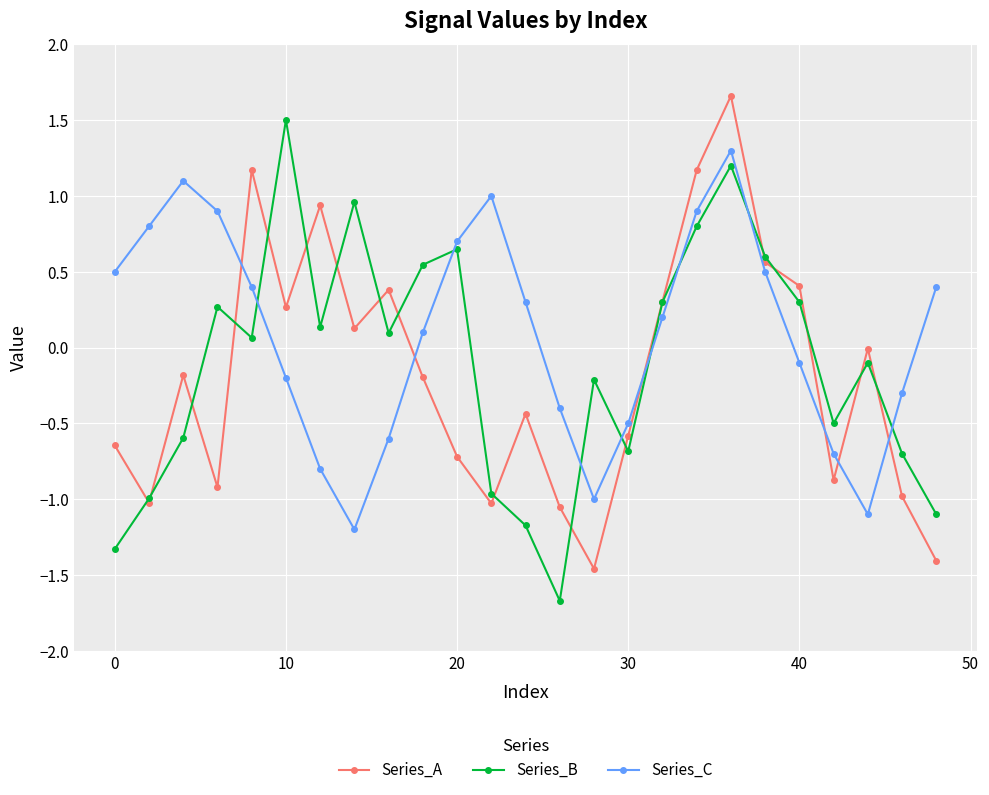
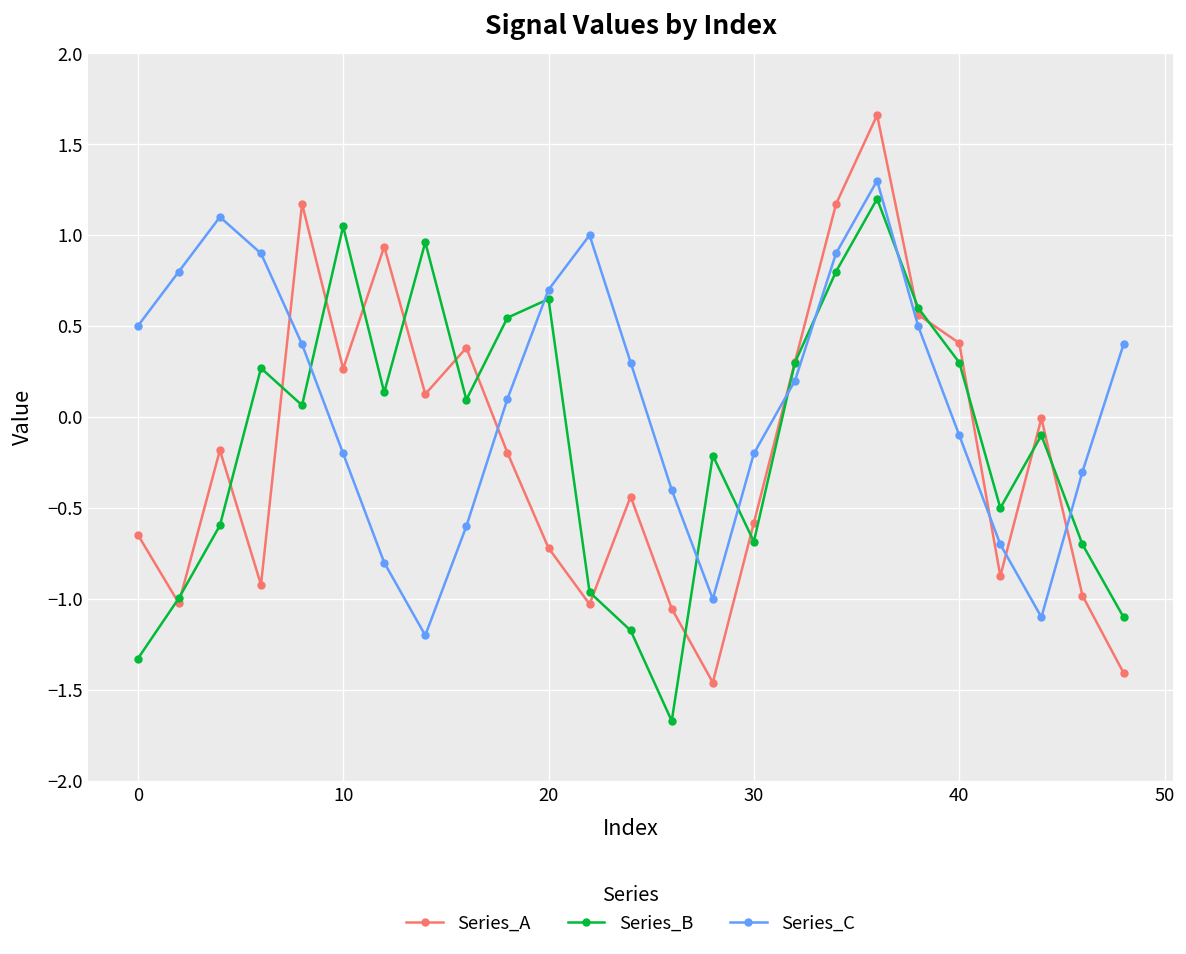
  {
    "Series_A": {
      "0": -0.65,
      "10": 0.27,
      "20": -0.72,
      "30": -0.58,
      "40": 0.41
    },
    "Series_B": {
      "0": -1.33,
-     "10": 1.50,
+     "10": 1.05,
      "20": 0.65,
      "30": -0.68,
      "40": 0.30
    },
    "Series_C": {
      "0": 0.5,
      "10": -0.2,
      "20": 0.7,
-     "30": -0.5,
+     "30": -0.2,
      "40": -0.1
    }
  }
